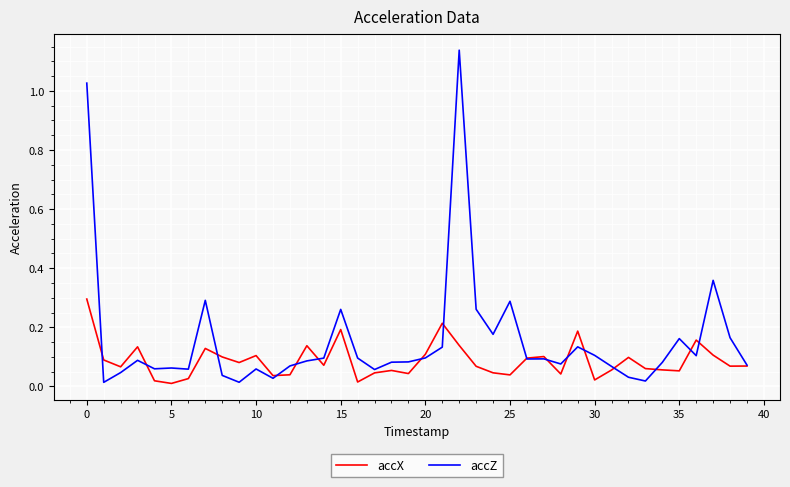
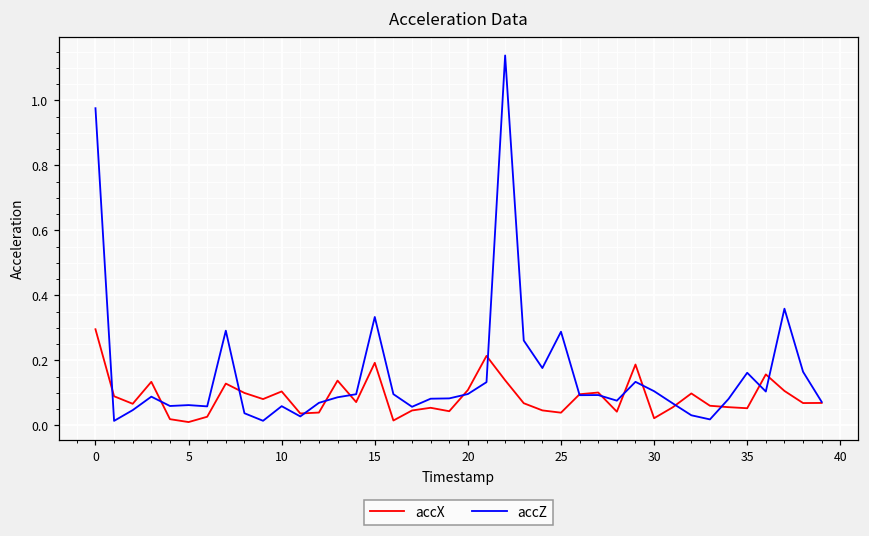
  {
    "accX": {
      "0": 0.30,
      "5": 0.01,
      "10": 0.10,
      "15": 0.19,
      "20": 0.11,
      "25": 0.04,
      "30": 0.02,
      "35": 0.05
    },
    "accZ": {
-     "0": 1.03,
+     "0": 0.98,
      "5": 0.06,
      "10": 0.06,
-     "15": 0.26,
+     "15": 0.33,
      "20": 0.10,
      "25": 0.29,
      "30": 0.11,
      "35": 0.16
    }
  }
